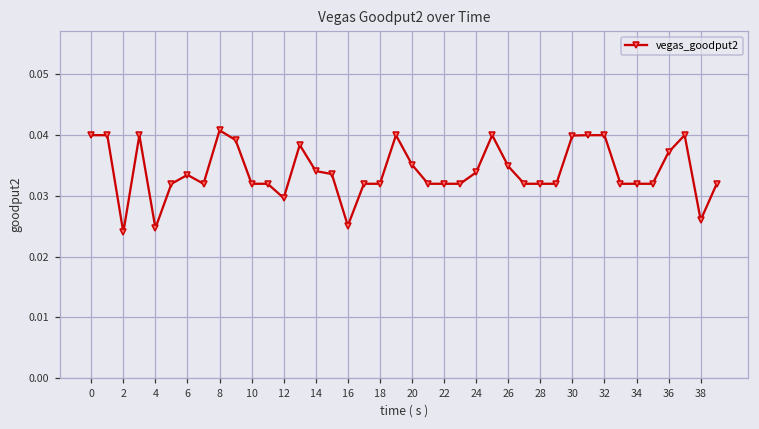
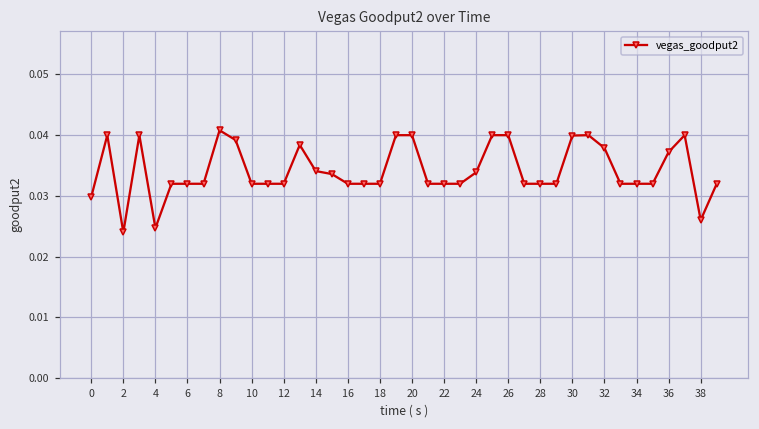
  {
-   "0": 0.040,
+   "0": 0.030,
    "2": 0.024,
    "4": 0.025,
-   "6": 0.033,
+   "6": 0.032,
    "8": 0.041,
    "10": 0.032,
-   "12": 0.030,
+   "12": 0.032,
    "14": 0.034,
-   "16": 0.025,
+   "16": 0.032,
    "18": 0.032,
-   "20": 0.035,
+   "20": 0.040,
    "22": 0.032,
    "24": 0.034,
-   "26": 0.035,
+   "26": 0.040,
    "28": 0.032,
    "30": 0.040,
-   "32": 0.040,
+   "32": 0.038,
    "34": 0.032,
    "36": 0.037,
    "38": 0.026
  }
